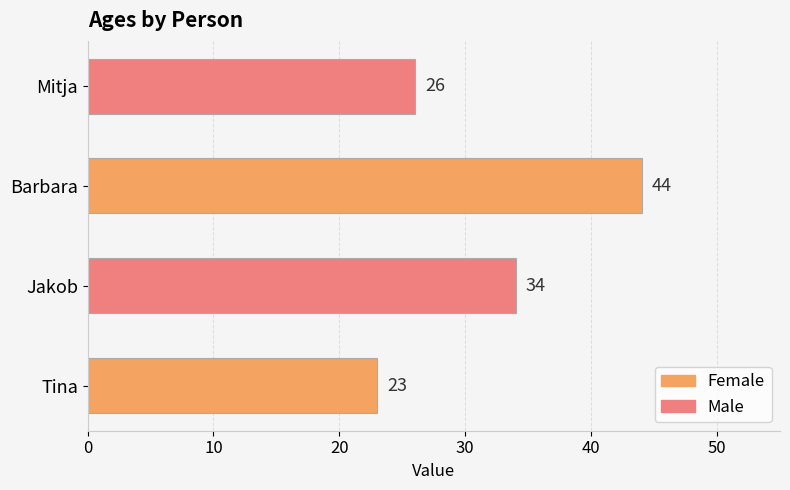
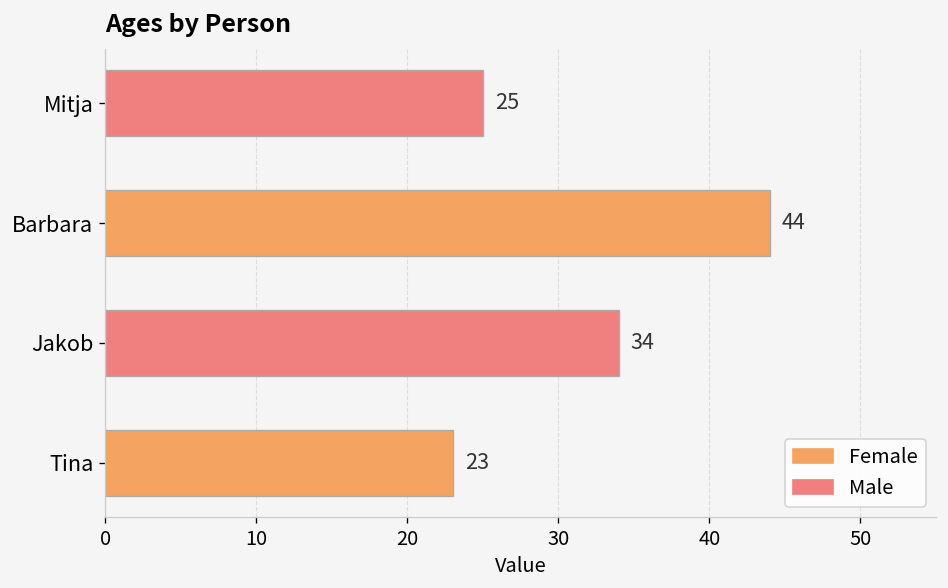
  {
-   "Mitja": 26,
+   "Mitja": 25,
    "Barbara": 44,
    "Jakob": 34,
    "Tina": 23
  }
